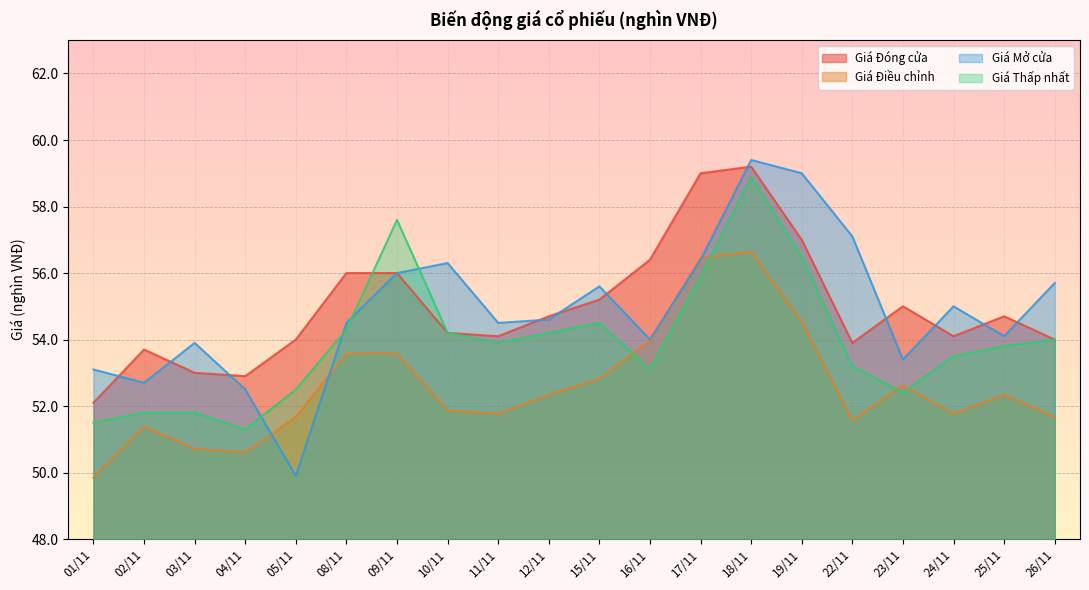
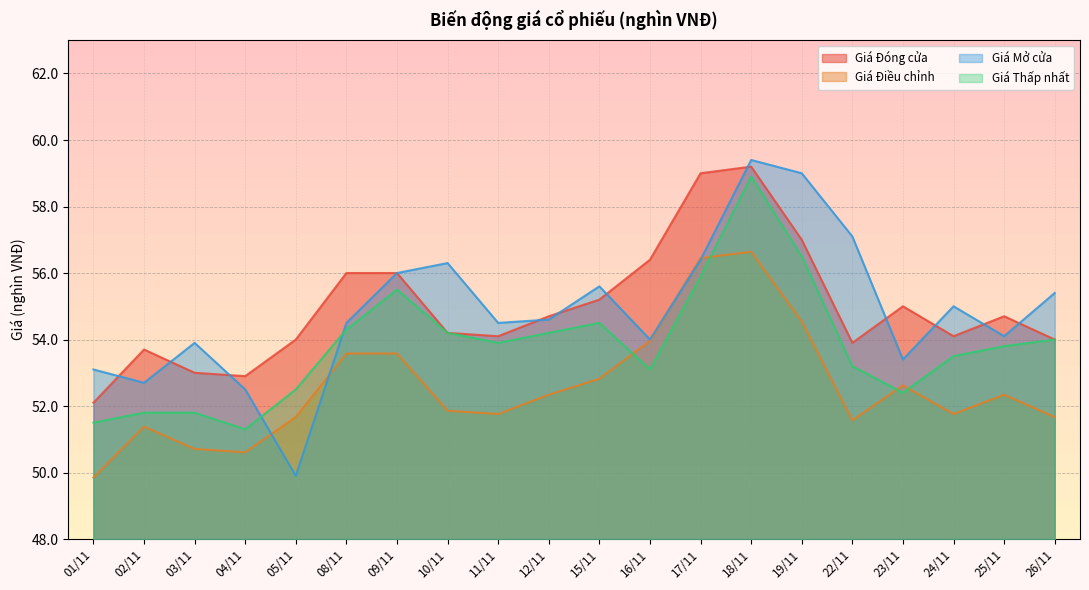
  {
    "Giá Mở cửa": {
      "01/11": 53.1,
      "02/11": 52.7,
      "03/11": 53.9,
      "04/11": 52.5,
      "05/11": 49.9,
      "08/11": 54.5,
      "10/11": 56.3,
      "11/11": 54.5,
      "12/11": 54.6,
      "15/11": 55.6,
      "18/11": 59.4,
      "19/11": 59.0,
      "22/11": 57.1,
      "23/11": 53.4,
      "24/11": 55.0,
      "25/11": 54.1,
-     "26/11": 55.7
+     "26/11": 55.4
    },
    "Giá Thấp nhất": {
      "01/11": 51.5,
      "02/11": 51.8,
      "03/11": 51.8,
      "04/11": 51.3,
      "05/11": 52.5,
      "08/11": 54.3,
-     "09/11": 57.6,
+     "09/11": 55.5,
      "11/11": 53.9,
      "12/11": 54.2,
      "15/11": 54.5,
      "16/11": 53.1,
      "17/11": 55.9,
      "18/11": 58.9,
      "19/11": 56.5,
      "22/11": 53.2,
      "23/11": 52.4,
      "24/11": 53.5,
      "25/11": 53.8
    }
  }
